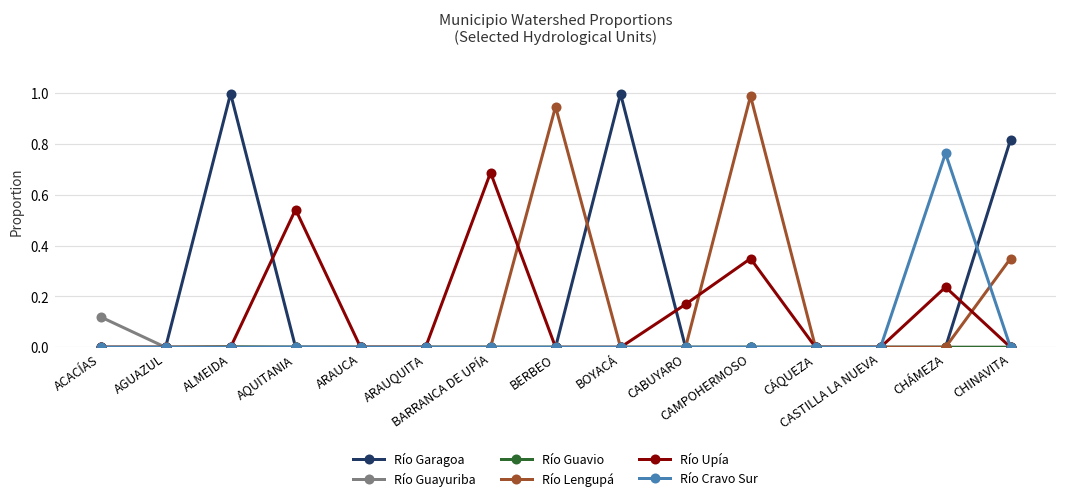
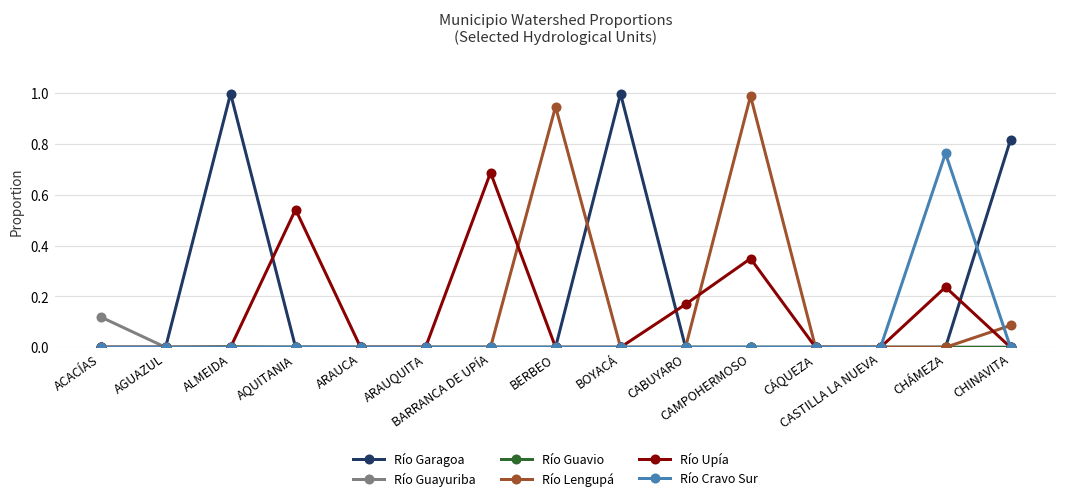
  {
    "Río Garagoa": {
      "ALMEIDA": 1.00,
      "BOYACÁ": 1.00,
      "CHINAVITA": 0.82
    },
    "Río Guayuriba": {
      "ACACÍAS": 0.12
    },
    "Río Lengupá": {
      "BERBEO": 0.95,
      "CAMPOHERMOSO": 0.99,
-     "CHINAVITA": 0.35
+     "CHINAVITA": 0.09
    },
    "Río Upía": {
      "AQUITANIA": 0.54,
      "BARRANCA DE UPÍA": 0.69,
      "CABUYARO": 0.17,
      "CAMPOHERMOSO": 0.35,
      "CHÁMEZA": 0.24
    },
    "Río Cravo Sur": {
      "CHÁMEZA": 0.76
    }
  }
